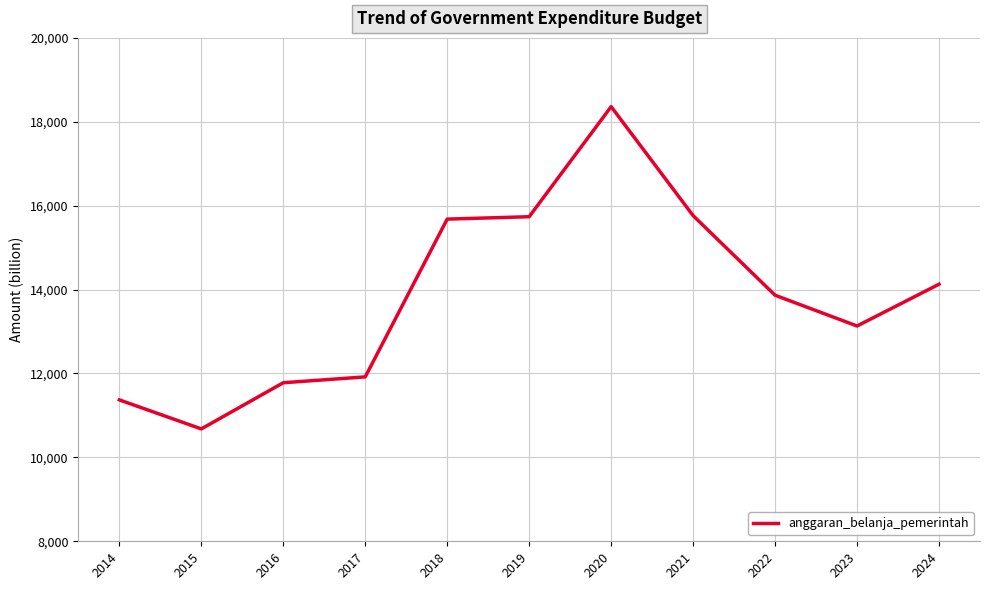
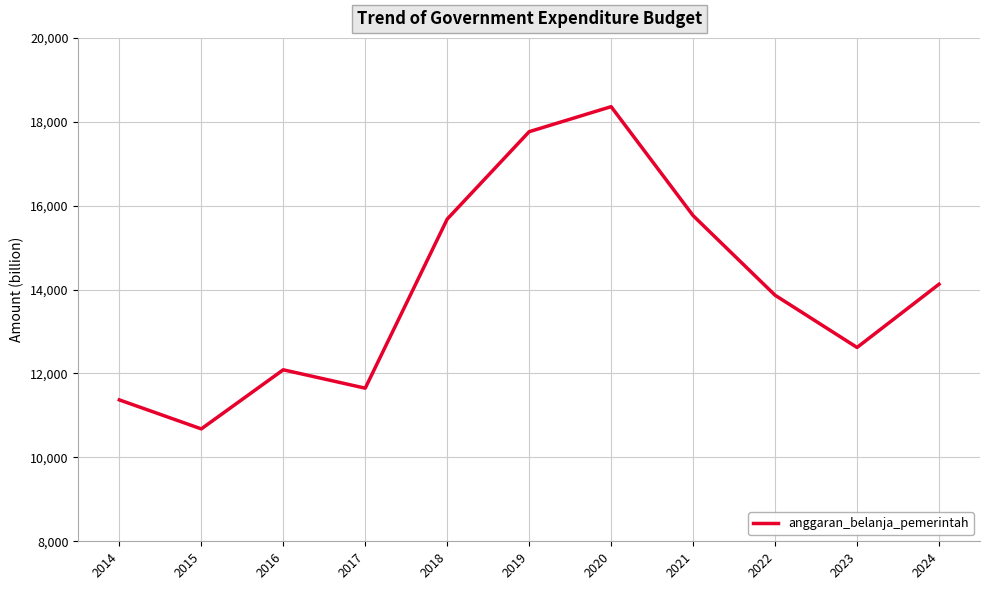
  {
    "2014": "11,400",
    "2015": "10,700",
-   "2016": "11,800",
-   "2017": "11,900",
+   "2016": "12,100",
+   "2017": "11,600",
    "2018": "15,700",
-   "2019": "15,700",
+   "2019": "17,800",
    "2020": "18,400",
    "2021": "15,800",
    "2022": "13,900",
-   "2023": "13,100",
+   "2023": "12,600",
    "2024": "14,100"
  }
